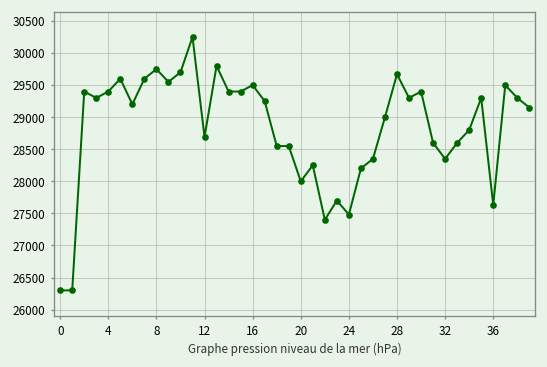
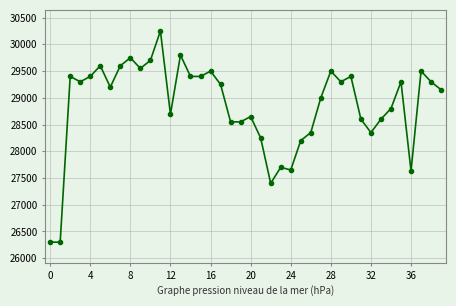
  {
    "0": 26300,
    "4": 29400,
    "8": 29700,
    "12": 28700,
    "16": 29500,
-   "20": 28000,
-   "24": 27500,
-   "28": 29700,
+   "20": 28600,
+   "24": 27700,
+   "28": 29500,
    "32": 28400,
    "36": 27600
  }
